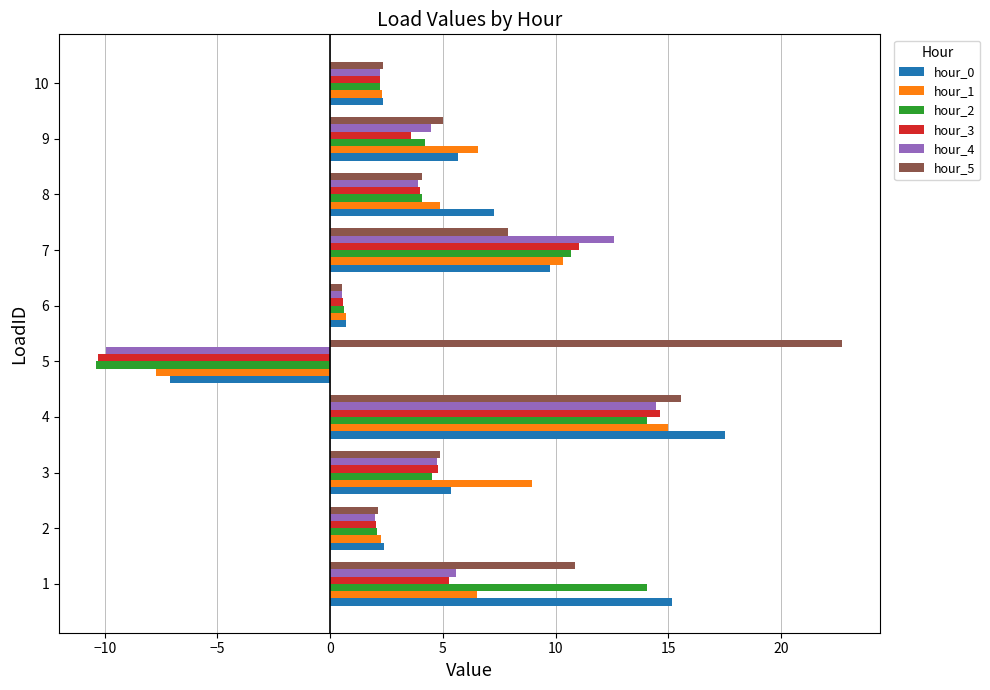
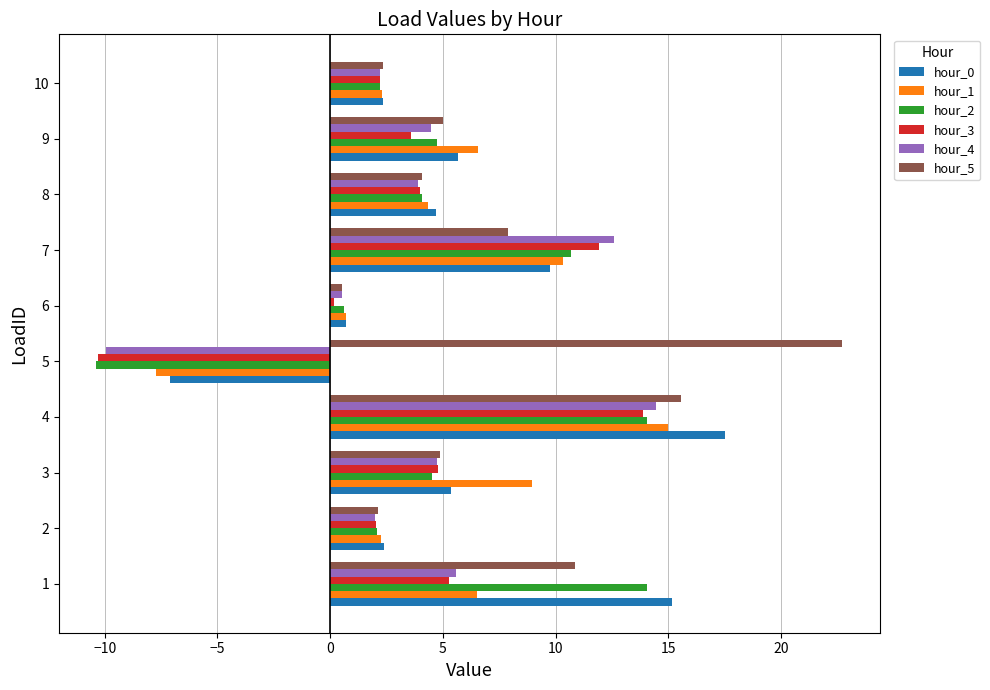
  {
    "hour_0": {
      "10": 2.3,
      "9": 5.7,
-     "8": 7.3,
+     "8": 4.7,
      "7": 9.8,
      "6": 0.7,
      "5": -7.1,
      "4": 17.5,
      "3": 5.4,
      "2": 2.4,
      "1": 15.2
    },
    "hour_1": {
      "10": 2.3,
      "9": 6.6,
-     "8": 4.9,
+     "8": 4.4,
      "7": 10.3,
      "6": 0.7,
      "5": -7.7,
      "4": 15.0,
      "3": 9.0,
      "2": 2.2,
      "1": 6.5
    },
    "hour_2": {
      "10": 2.2,
-     "9": 4.2,
+     "9": 4.7,
      "8": 4.1,
      "7": 10.7,
      "6": 0.6,
      "5": -10.4,
      "4": 14.1,
      "3": 4.5,
      "2": 2.1,
      "1": 14.1
    },
    "hour_3": {
      "10": 2.2,
      "9": 3.6,
      "8": 4.0,
-     "7": 11.1,
-     "6": 0.6,
+     "7": 11.9,
+     "6": 0.2,
      "5": -10.3,
-     "4": 14.6,
+     "4": 13.9,
      "3": 4.8,
      "2": 2.0,
      "1": 5.3
    },
    "hour_4": {
      "10": 2.2,
      "9": 4.5,
      "8": 3.9,
      "7": 12.6,
      "6": 0.5,
      "5": -10.0,
      "4": 14.5,
      "3": 4.7,
      "2": 2.0,
      "1": 5.6
    },
    "hour_5": {
      "10": 2.4,
      "9": 5.0,
      "8": 4.1,
      "7": 7.9,
      "6": 0.5,
      "5": 22.7,
      "4": 15.6,
      "3": 4.9,
      "2": 2.1,
      "1": 10.8
    }
  }
